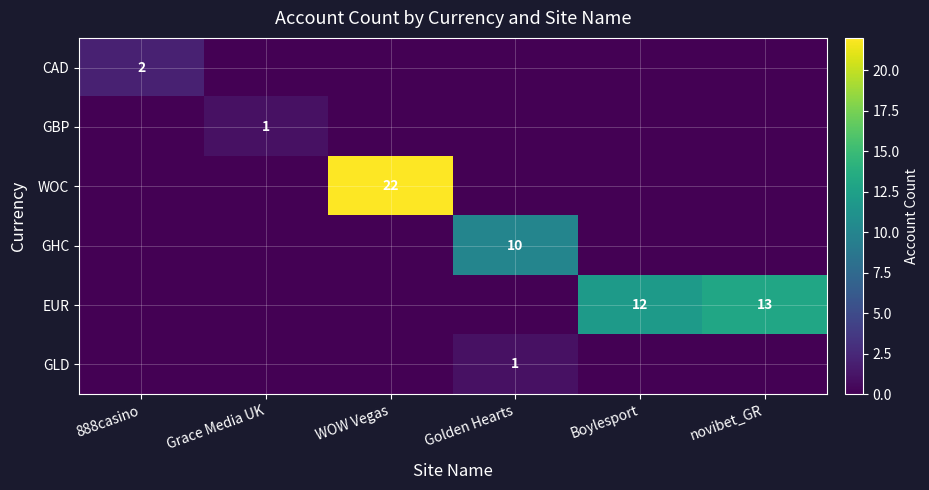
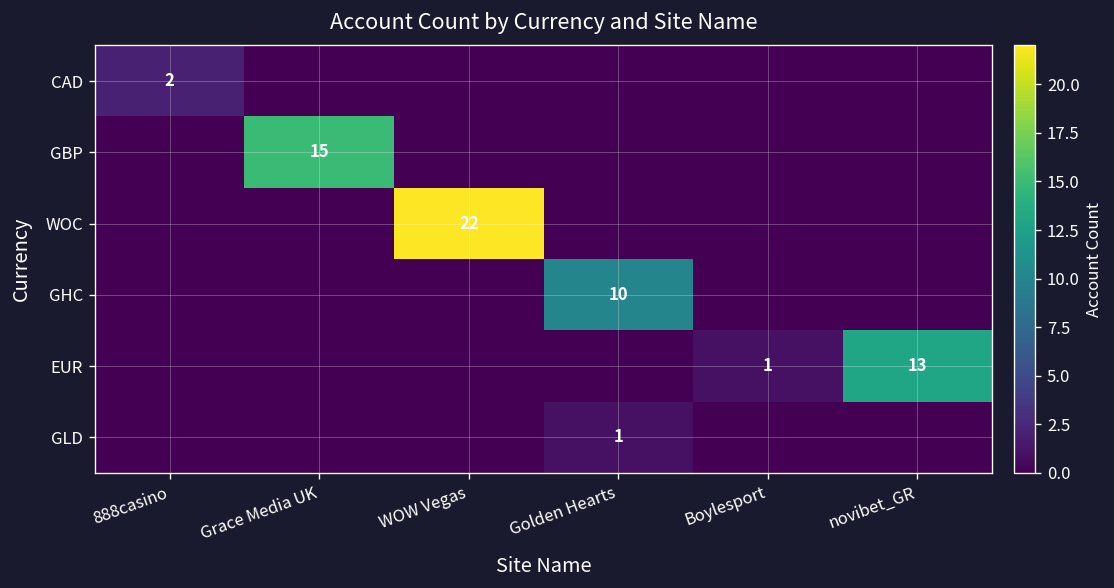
  {
    "CAD": {
      "888casino": 2
    },
    "GBP": {
-     "Grace Media UK": 1
+     "Grace Media UK": 15
    },
    "WOC": {
      "WOW Vegas": 22
    },
    "GHC": {
      "Golden Hearts": 10
    },
    "EUR": {
-     "Boylesport": 12,
+     "Boylesport": 1,
      "novibet_GR": 13
    },
    "GLD": {
      "Golden Hearts": 1
    }
  }
